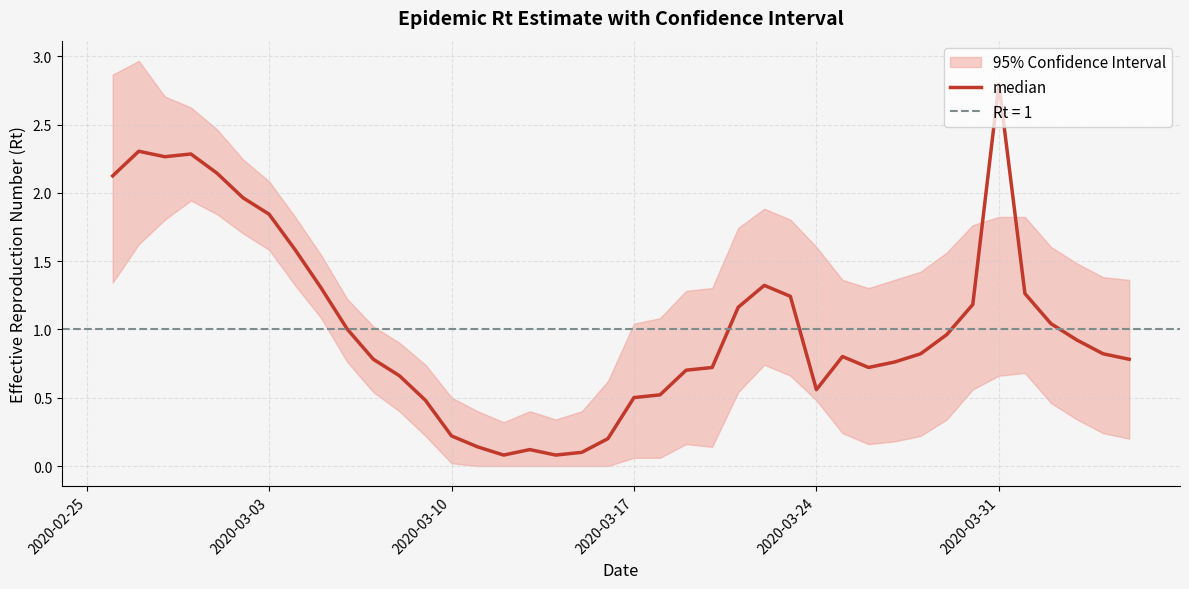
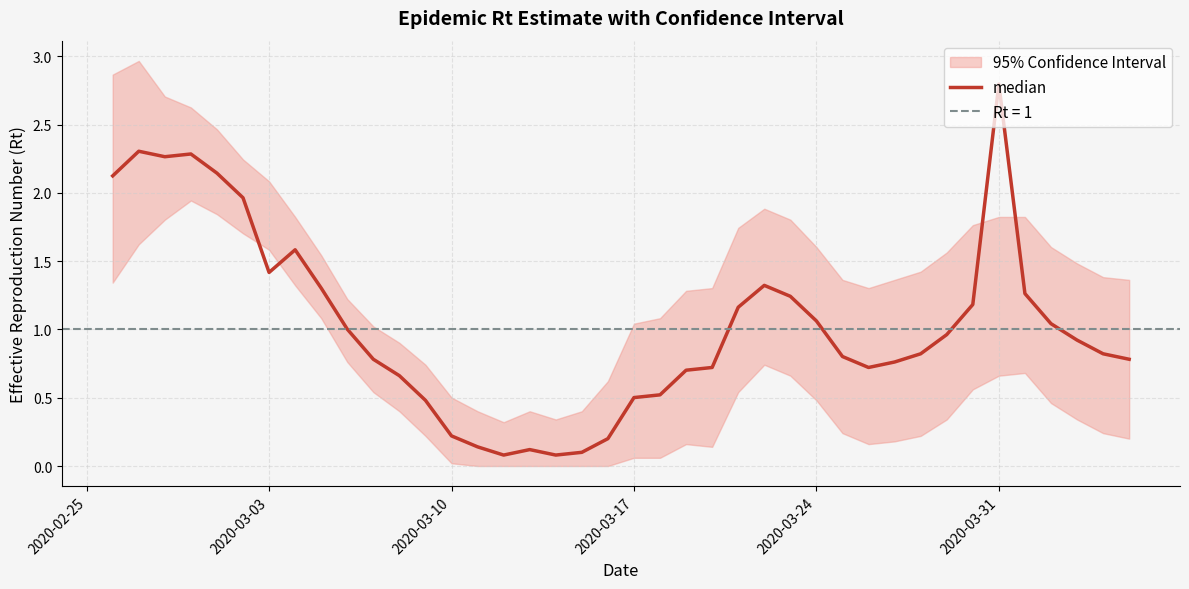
  {
    "median": {
-     "2020-03-03": 1.84,
+     "2020-03-03": 1.42,
      "2020-03-10": 0.22,
      "2020-03-17": 0.50,
-     "2020-03-24": 0.56
+     "2020-03-24": 1.06
    }
  }
